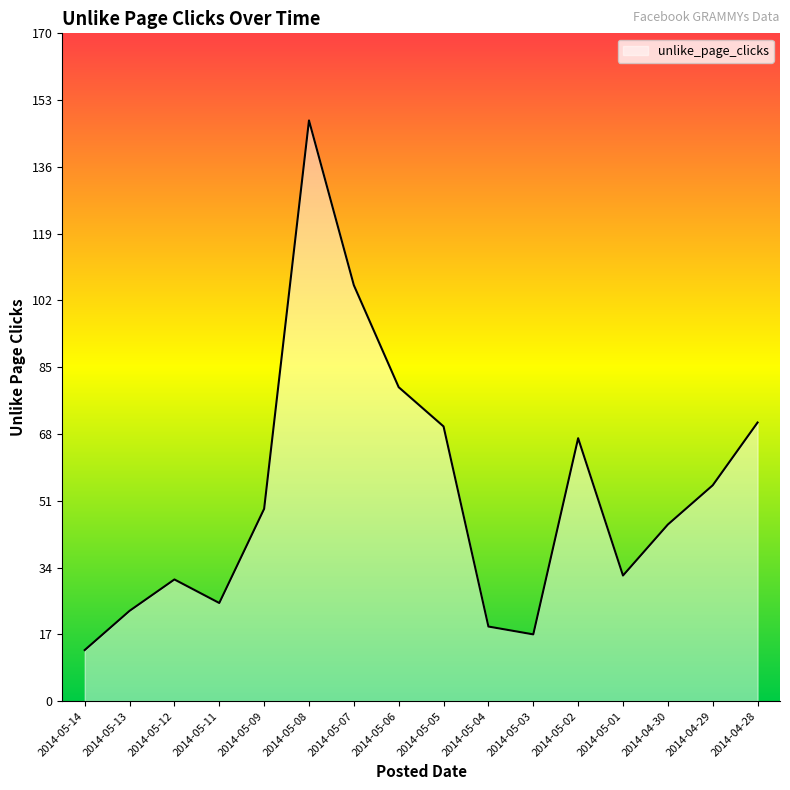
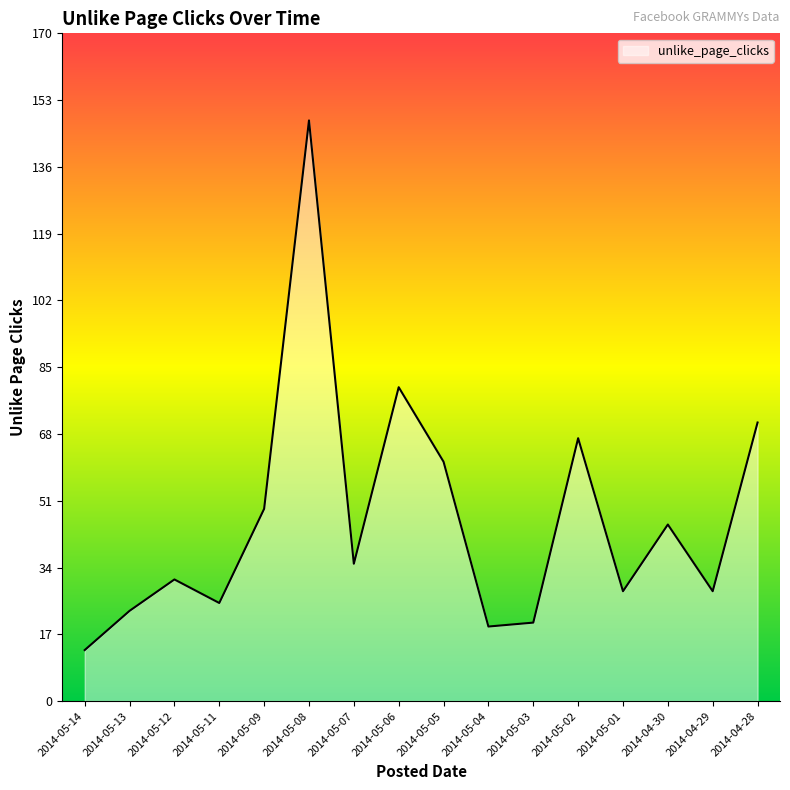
  {
    "2014-05-14": 13,
    "2014-05-13": 23,
    "2014-05-12": 31,
    "2014-05-11": 25,
    "2014-05-09": 49,
    "2014-05-08": 148,
-   "2014-05-07": 106,
+   "2014-05-07": 35,
    "2014-05-06": 80,
-   "2014-05-05": 70,
+   "2014-05-05": 61,
    "2014-05-04": 19,
-   "2014-05-03": 17,
+   "2014-05-03": 20,
    "2014-05-02": 67,
-   "2014-05-01": 32,
+   "2014-05-01": 28,
    "2014-04-30": 45,
-   "2014-04-29": 55,
+   "2014-04-29": 28,
    "2014-04-28": 71
  }
